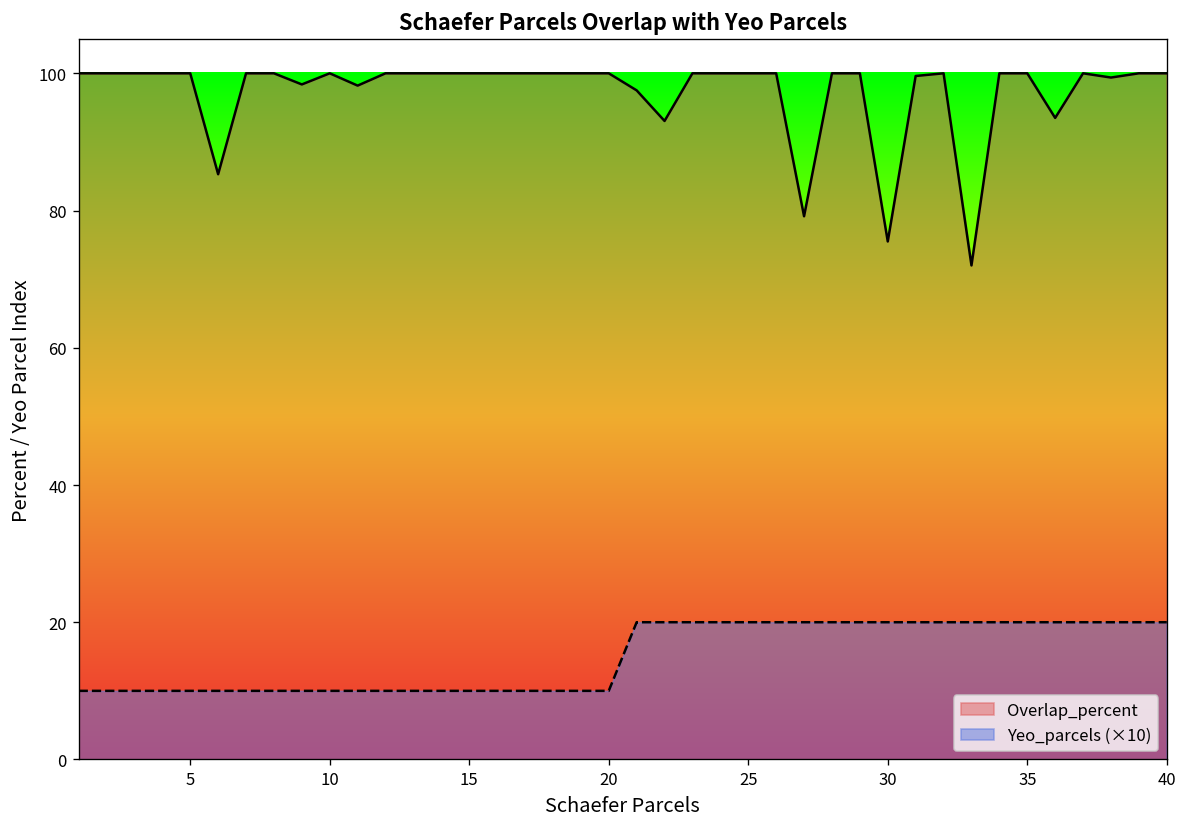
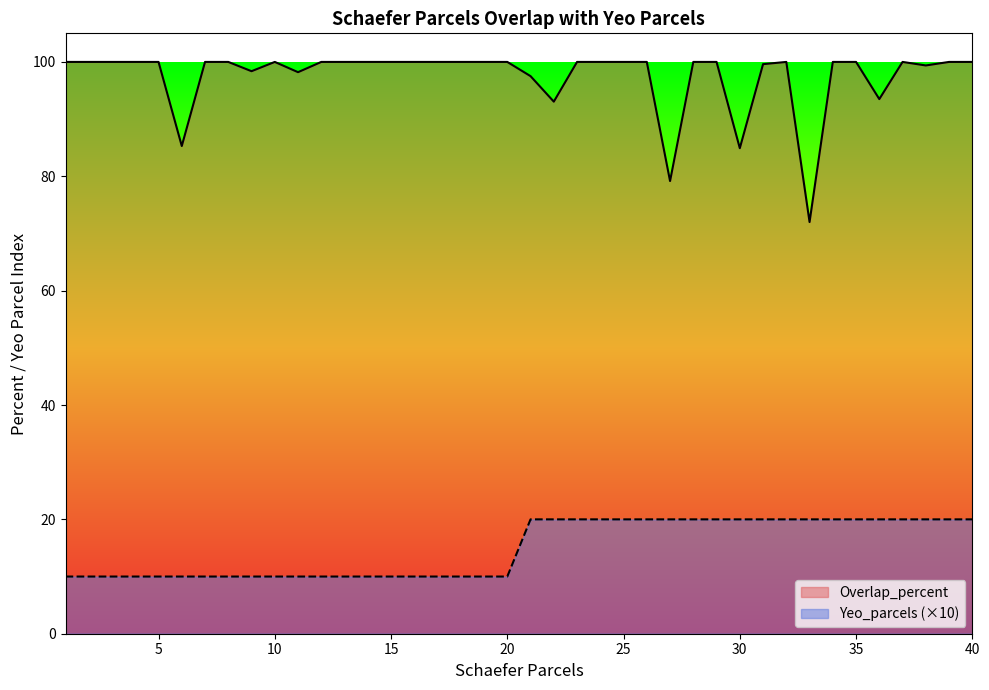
  {
    "Overlap_percent": {
      "5": 100,
      "10": 100,
      "15": 100,
      "20": 100,
      "25": 100,
-     "30": 75,
+     "30": 85,
      "35": 100,
      "40": 100
    },
    "Yeo_parcels (×10)": {
      "5": 10,
      "10": 10,
      "15": 10,
      "20": 10,
      "25": 20,
      "30": 20,
      "35": 20,
      "40": 20
    }
  }
